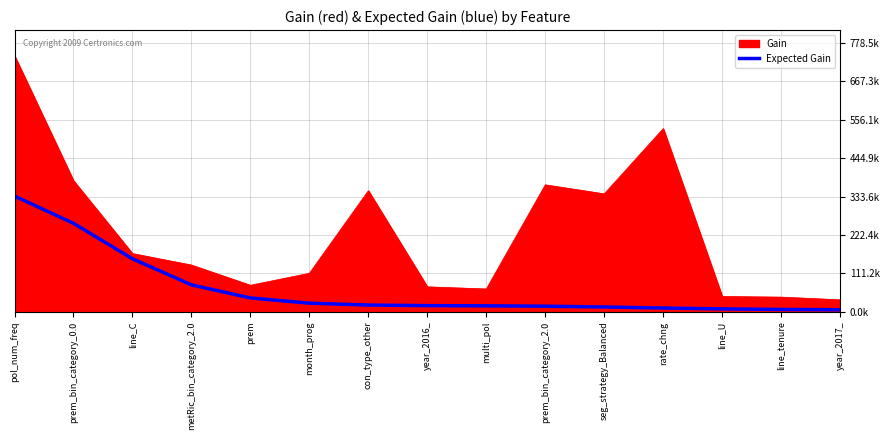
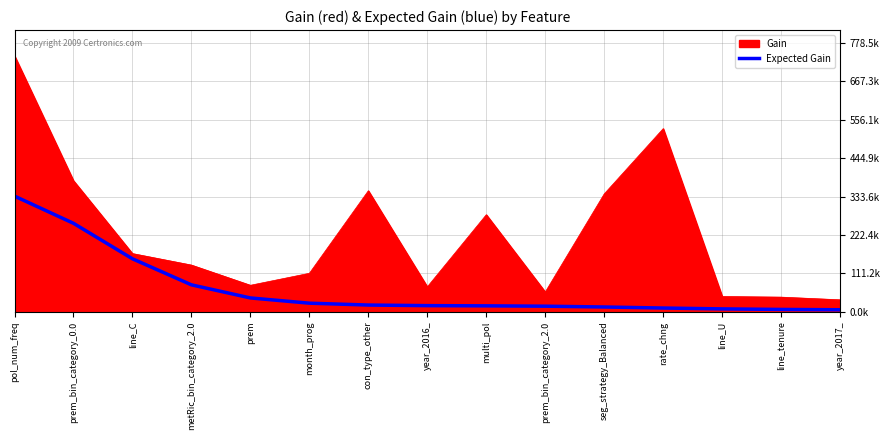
  {
    "Gain": {
      "prem_bin_category_0.0": 380000,
      "line_C": 170000,
      "metRic_bin_category_2.0": 140000,
      "prem": 80000,
      "month_prog": 110000,
      "con_type_other": 350000,
      "year_2016_": 70000,
-     "multi_pol": 70000,
-     "prem_bin_category_2.0": 370000,
+     "multi_pol": 280000,
+     "prem_bin_category_2.0": 60000,
      "seg_strategy_Balanced": 340000,
      "rate_chng": 530000,
      "line_U": 40000,
      "line_tenure": 40000,
      "year_2017_": 30000
    },
    "Expected Gain": {
      "pol_num_freq": 330000,
      "prem_bin_category_0.0": 260000,
      "line_C": 150000,
      "metRic_bin_category_2.0": 80000,
      "prem": 40000,
      "month_prog": 20000,
      "con_type_other": 20000,
      "year_2016_": 20000,
      "multi_pol": 20000,
      "prem_bin_category_2.0": 20000,
      "seg_strategy_Balanced": 10000,
      "rate_chng": 10000,
      "line_U": 10000,
      "line_tenure": 10000,
      "year_2017_": 10000
    }
  }
